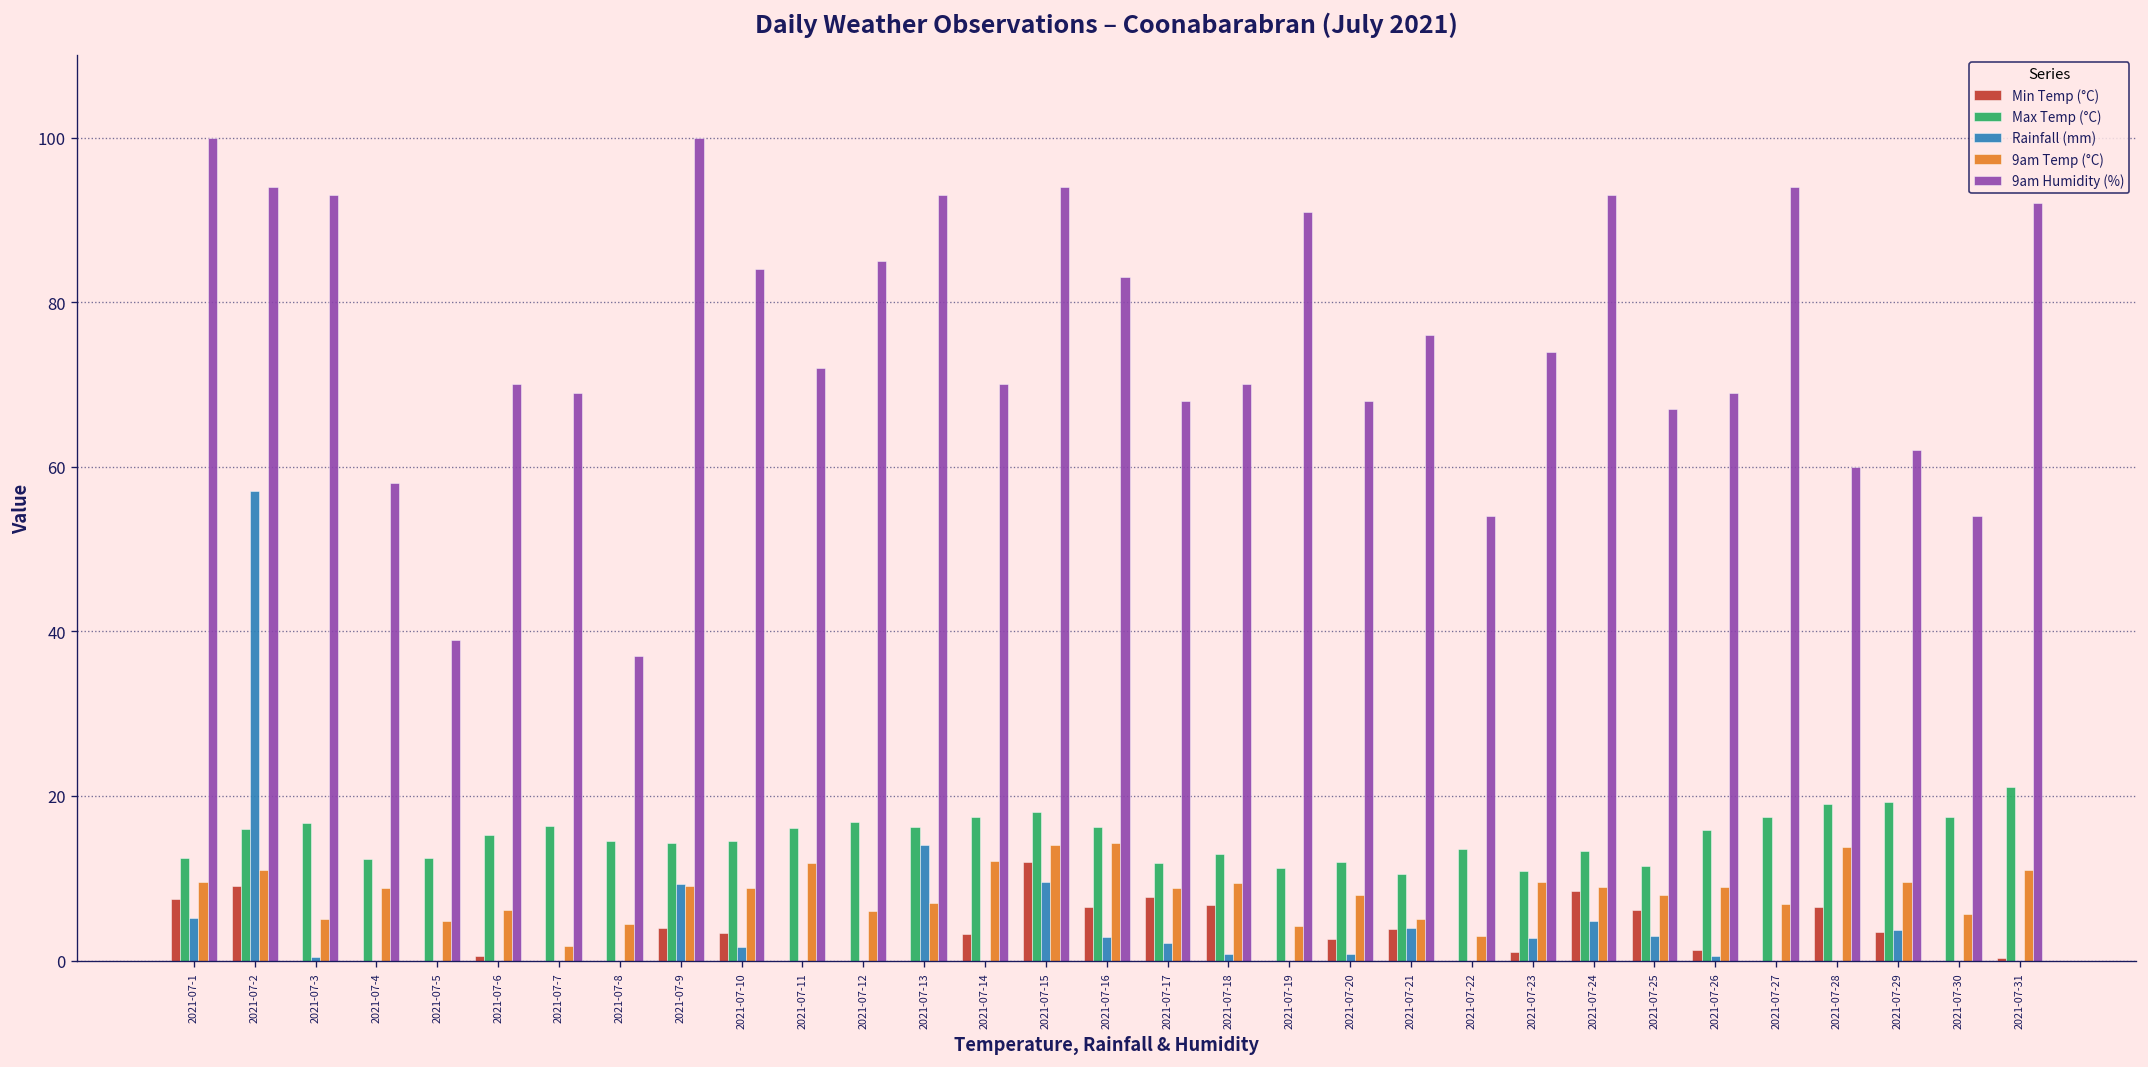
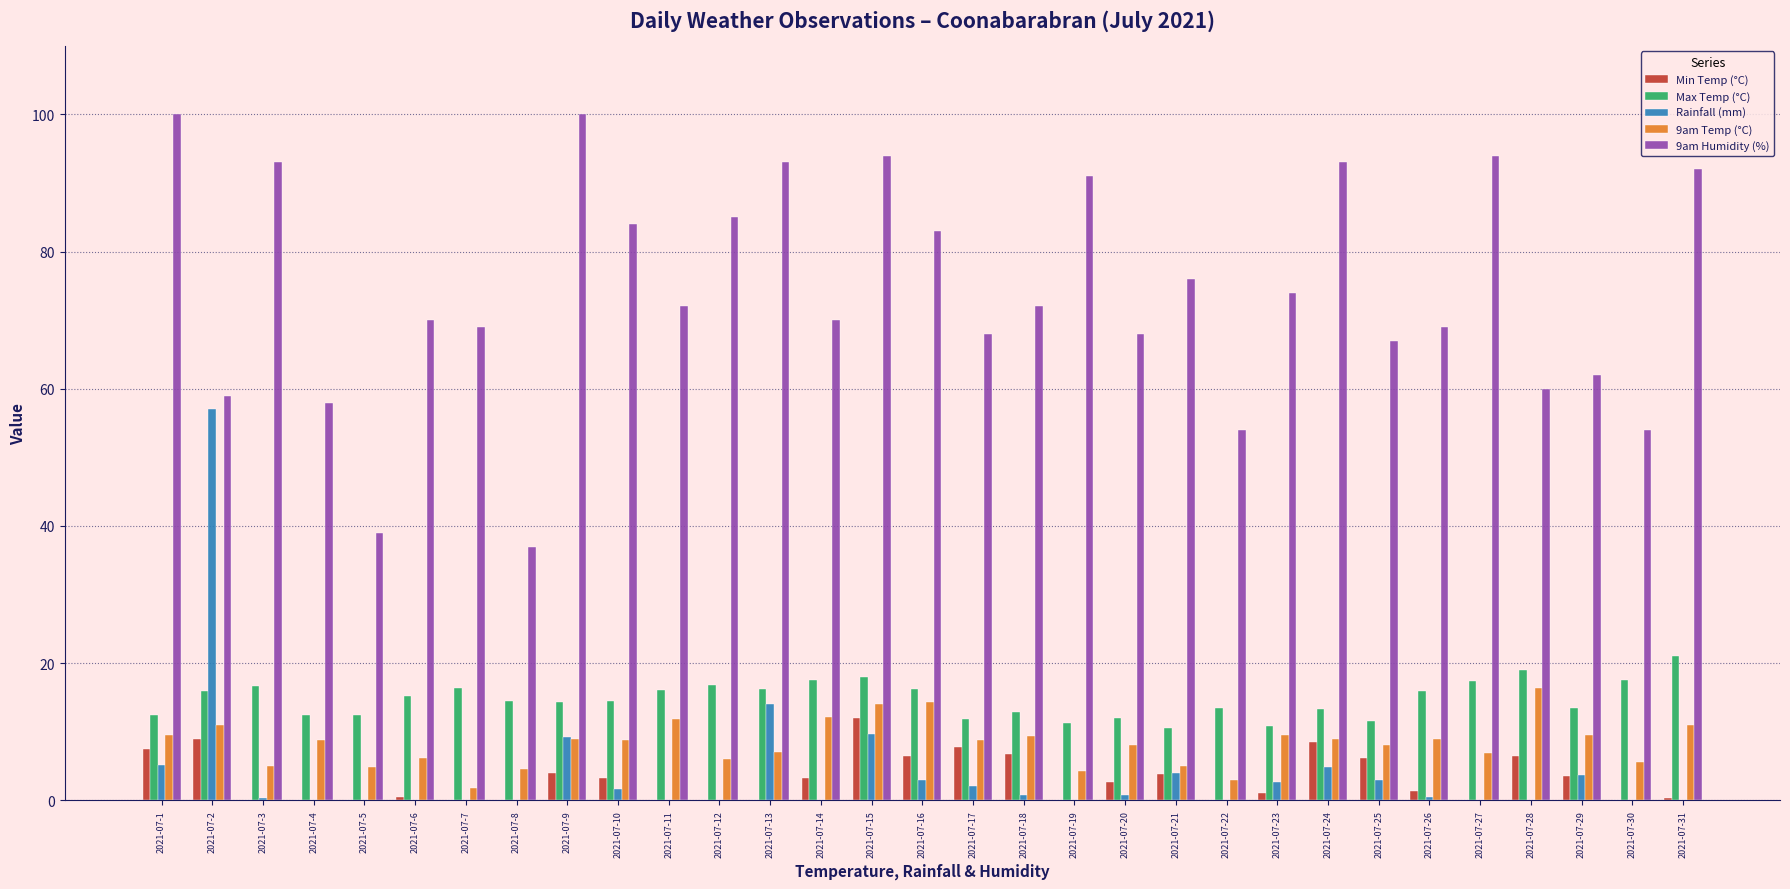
  {
    "Min Temp (°C)": {
      "2021-07-1": 8,
      "2021-07-2": 9,
      "2021-07-3": 0,
      "2021-07-6": 1,
      "2021-07-9": 4,
      "2021-07-10": 3,
      "2021-07-13": 0,
      "2021-07-14": 3,
      "2021-07-15": 12,
      "2021-07-16": 7,
      "2021-07-17": 8,
      "2021-07-18": 7,
      "2021-07-20": 3,
      "2021-07-21": 4,
      "2021-07-23": 1,
      "2021-07-24": 9,
      "2021-07-25": 6,
      "2021-07-26": 1,
      "2021-07-28": 7,
      "2021-07-29": 4
    },
    "Max Temp (°C)": {
      "2021-07-1": 13,
      "2021-07-2": 16,
      "2021-07-3": 17,
      "2021-07-4": 12,
      "2021-07-5": 13,
      "2021-07-6": 15,
      "2021-07-7": 16,
      "2021-07-8": 15,
      "2021-07-9": 14,
      "2021-07-10": 15,
      "2021-07-11": 16,
      "2021-07-12": 17,
      "2021-07-13": 16,
      "2021-07-14": 18,
      "2021-07-15": 18,
      "2021-07-16": 16,
      "2021-07-17": 12,
      "2021-07-18": 13,
      "2021-07-19": 11,
      "2021-07-20": 12,
      "2021-07-21": 11,
      "2021-07-22": 14,
      "2021-07-23": 11,
      "2021-07-24": 13,
      "2021-07-25": 12,
      "2021-07-26": 16,
      "2021-07-27": 17,
      "2021-07-28": 19,
-     "2021-07-29": 19,
+     "2021-07-29": 14,
      "2021-07-30": 18,
      "2021-07-31": 21
    },
    "Rainfall (mm)": {
      "2021-07-1": 5,
      "2021-07-2": 57,
      "2021-07-3": 0,
      "2021-07-4": 0,
      "2021-07-5": 0,
      "2021-07-6": 0,
      "2021-07-7": 0,
      "2021-07-8": 0,
      "2021-07-9": 9,
      "2021-07-10": 2,
      "2021-07-11": 0,
      "2021-07-12": 0,
      "2021-07-13": 14,
      "2021-07-14": 0,
      "2021-07-15": 10,
      "2021-07-16": 3,
      "2021-07-17": 2,
      "2021-07-18": 1,
      "2021-07-19": 0,
      "2021-07-20": 1,
      "2021-07-21": 4,
      "2021-07-22": 0,
      "2021-07-23": 3,
      "2021-07-24": 5,
      "2021-07-25": 3,
      "2021-07-26": 1,
      "2021-07-27": 0,
      "2021-07-28": 0,
      "2021-07-29": 4,
      "2021-07-30": 0,
      "2021-07-31": 0
    },
    "9am Temp (°C)": {
      "2021-07-1": 10,
      "2021-07-2": 11,
      "2021-07-3": 5,
      "2021-07-4": 9,
      "2021-07-5": 5,
      "2021-07-6": 6,
      "2021-07-7": 2,
      "2021-07-8": 5,
      "2021-07-9": 9,
      "2021-07-10": 9,
      "2021-07-11": 12,
      "2021-07-12": 6,
      "2021-07-13": 7,
      "2021-07-14": 12,
      "2021-07-15": 14,
      "2021-07-16": 14,
      "2021-07-17": 9,
      "2021-07-18": 9,
      "2021-07-19": 4,
      "2021-07-20": 8,
      "2021-07-21": 5,
      "2021-07-22": 3,
      "2021-07-23": 10,
      "2021-07-24": 9,
      "2021-07-25": 8,
      "2021-07-26": 9,
      "2021-07-27": 7,
-     "2021-07-28": 14,
+     "2021-07-28": 16,
      "2021-07-29": 10,
      "2021-07-30": 6,
      "2021-07-31": 11
    },
    "9am Humidity (%)": {
      "2021-07-1": 100,
-     "2021-07-2": 94,
+     "2021-07-2": 59,
      "2021-07-3": 93,
      "2021-07-4": 58,
      "2021-07-5": 39,
      "2021-07-6": 70,
      "2021-07-7": 69,
      "2021-07-8": 37,
      "2021-07-9": 100,
      "2021-07-10": 84,
      "2021-07-11": 72,
      "2021-07-12": 85,
      "2021-07-13": 93,
      "2021-07-14": 70,
      "2021-07-15": 94,
      "2021-07-16": 83,
      "2021-07-17": 68,
-     "2021-07-18": 70,
+     "2021-07-18": 72,
      "2021-07-19": 91,
      "2021-07-20": 68,
      "2021-07-21": 76,
      "2021-07-22": 54,
      "2021-07-23": 74,
      "2021-07-24": 93,
      "2021-07-25": 67,
      "2021-07-26": 69,
      "2021-07-27": 94,
      "2021-07-28": 60,
      "2021-07-29": 62,
      "2021-07-30": 54,
      "2021-07-31": 92
    }
  }
